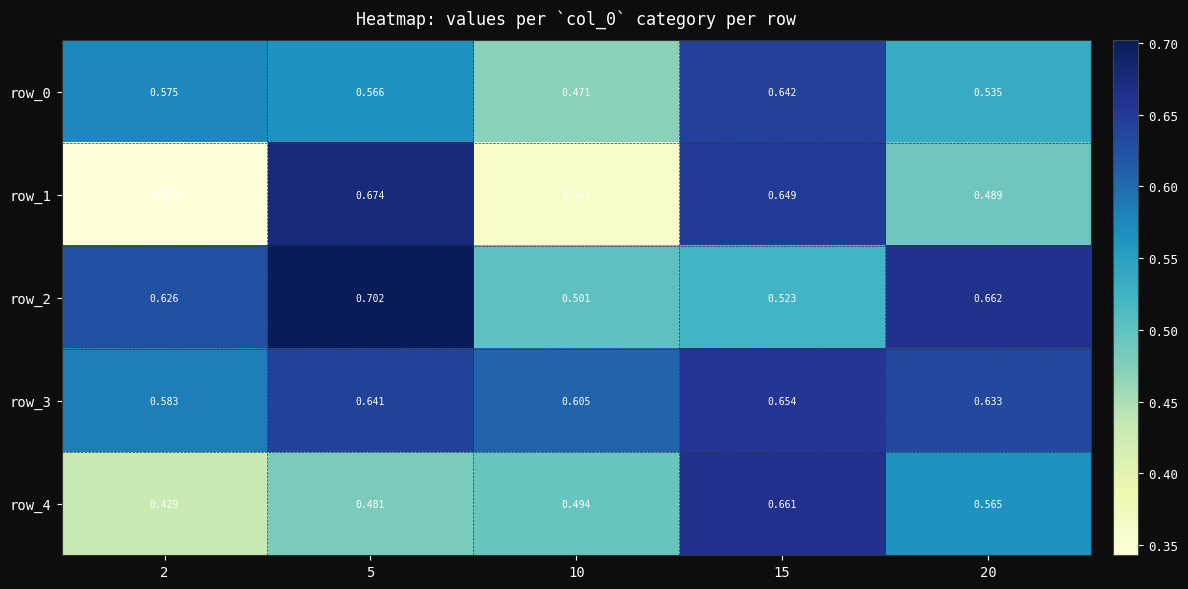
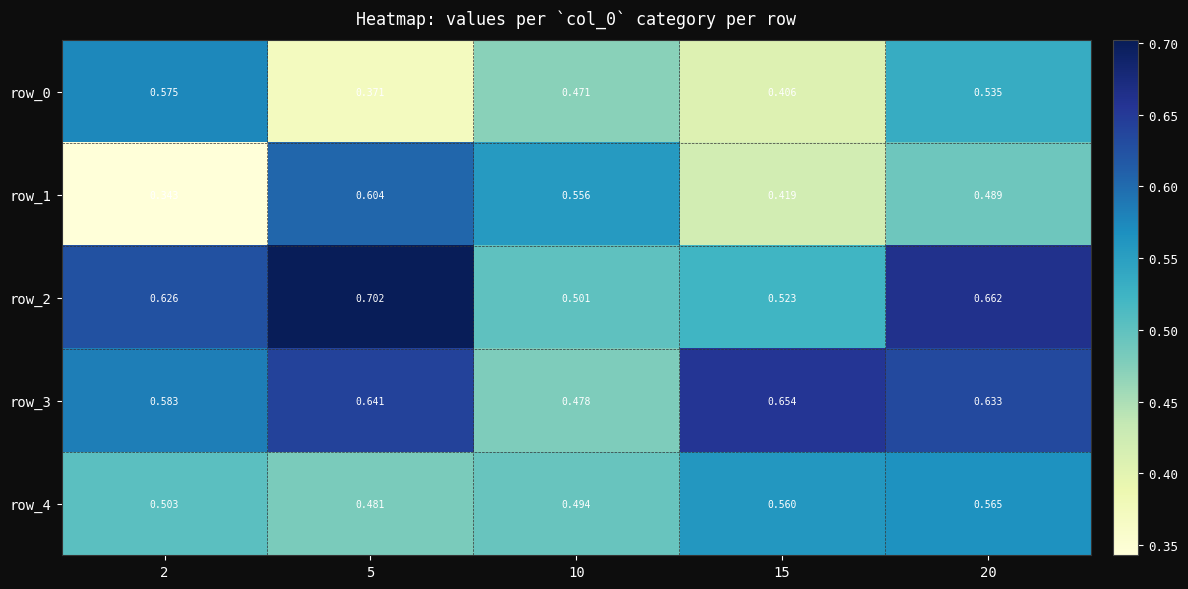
  {
    "row_0": {
      "2": 0.575,
-     "5": 0.566,
+     "5": 0.371,
      "10": 0.471,
-     "15": 0.642,
+     "15": 0.406,
      "20": 0.535
    },
    "row_1": {
-     "5": 0.674,
-     "10": 0.361,
-     "15": 0.649,
+     "5": 0.604,
+     "10": 0.556,
+     "15": 0.419,
      "20": 0.489
    },
    "row_2": {
      "2": 0.626,
      "5": 0.702,
      "10": 0.501,
      "15": 0.523,
      "20": 0.662
    },
    "row_3": {
      "2": 0.583,
      "5": 0.641,
-     "10": 0.605,
+     "10": 0.478,
      "15": 0.654,
      "20": 0.633
    },
    "row_4": {
-     "2": 0.429,
+     "2": 0.503,
      "5": 0.481,
      "10": 0.494,
-     "15": 0.661,
+     "15": 0.560,
      "20": 0.565
    }
  }
